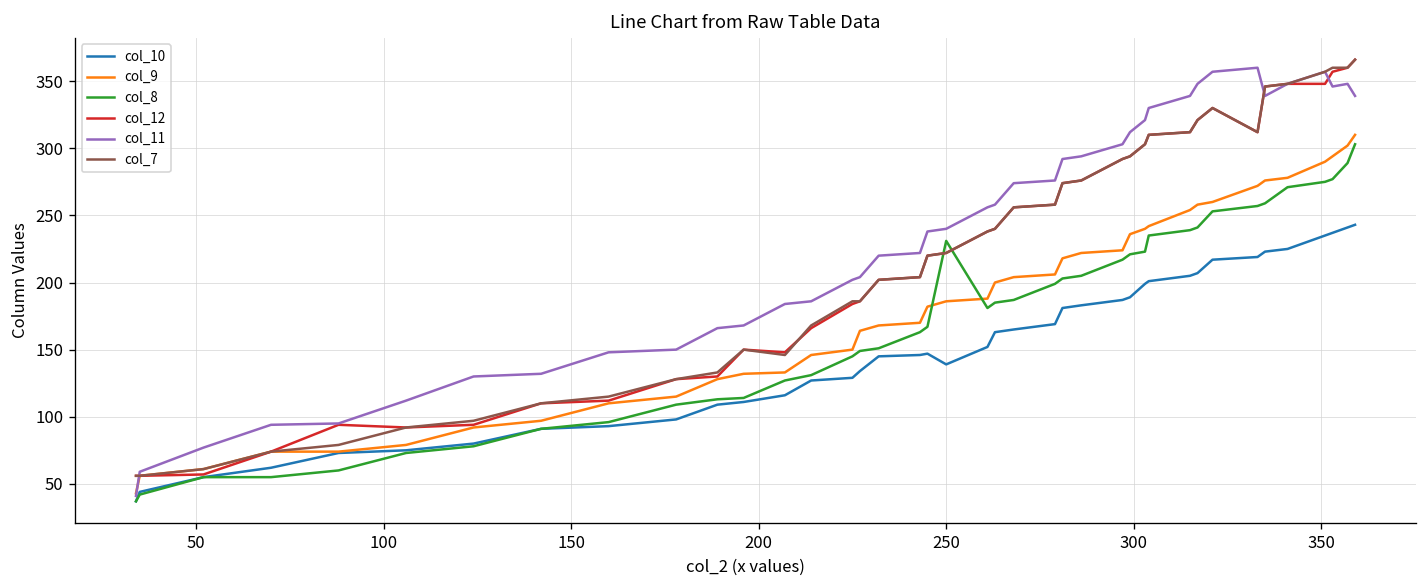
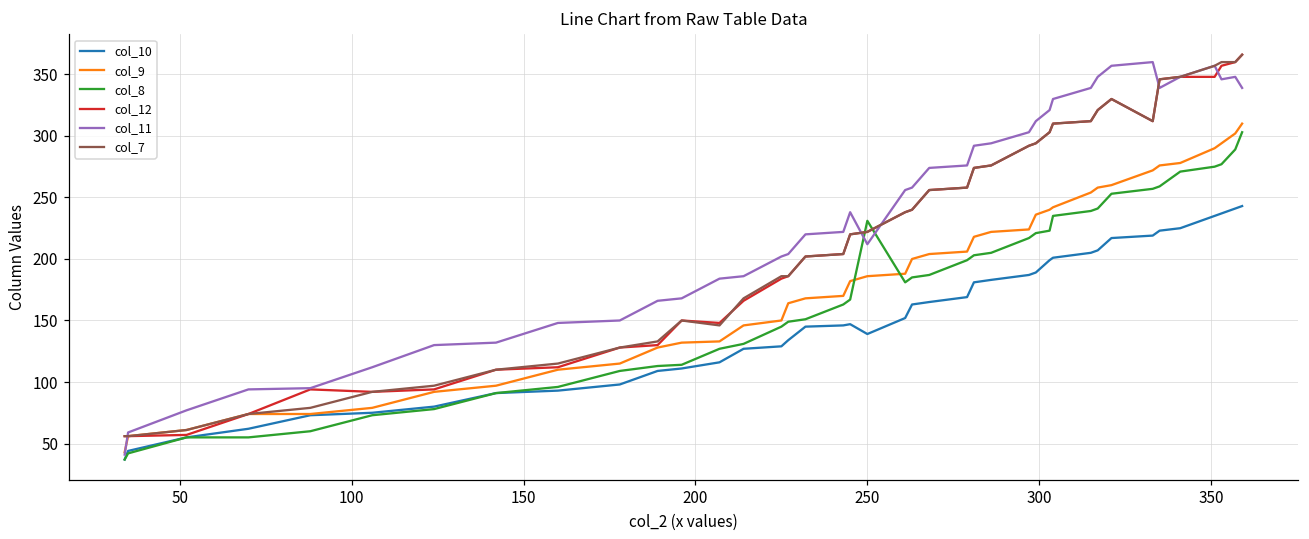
  {
    "col_10": {
      "250": 139
    },
    "col_9": {
      "250": 186
    },
    "col_8": {
      "250": 231
    },
    "col_11": {
-     "250": 240
+     "250": 212
    }
  }
